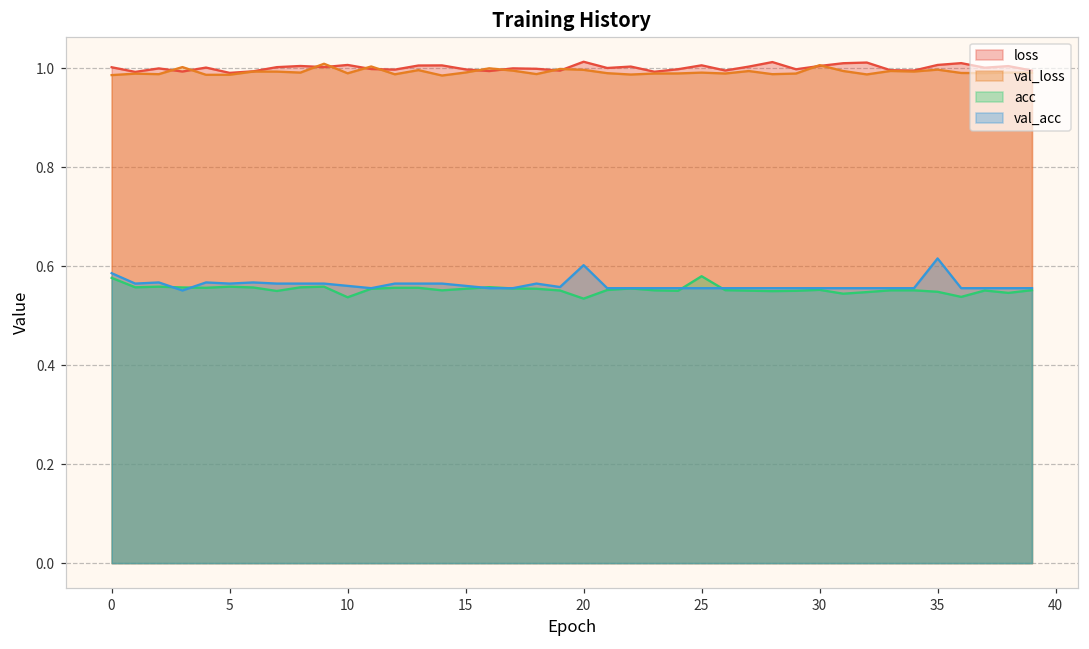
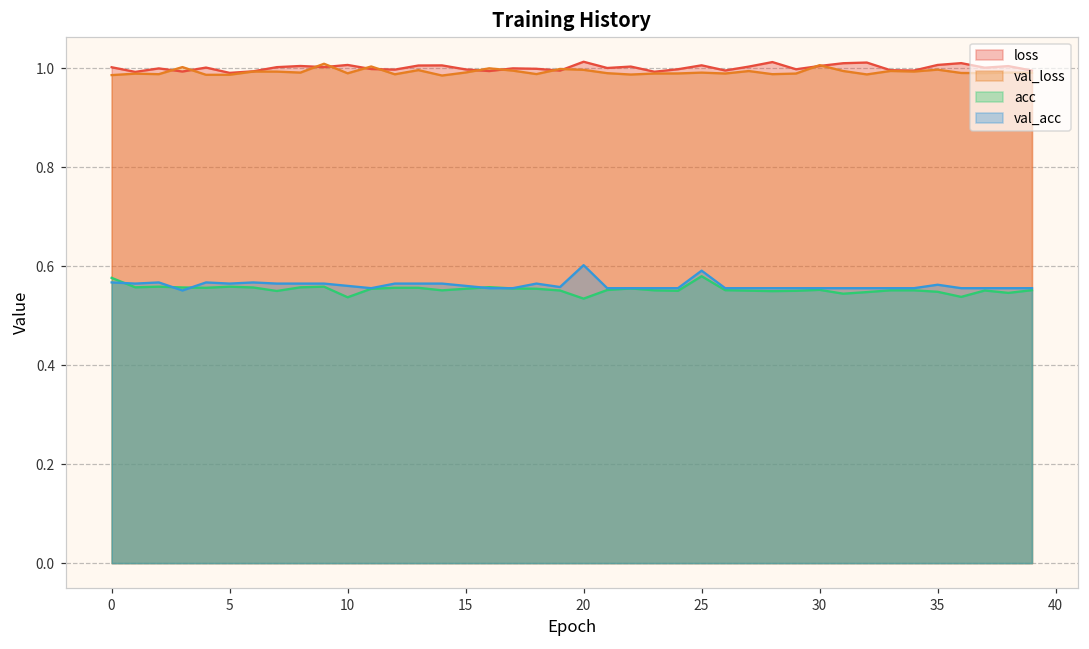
  {
    "acc": {
      "0": 0.58,
      "5": 0.56,
      "10": 0.54,
      "15": 0.55,
      "20": 0.53,
      "25": 0.58,
      "35": 0.55
    },
    "val_acc": {
-     "0": 0.59,
+     "0": 0.57,
      "5": 0.57,
      "10": 0.56,
      "15": 0.56,
      "20": 0.60,
-     "25": 0.56,
-     "35": 0.62
+     "25": 0.59,
+     "35": 0.56
    }
  }
